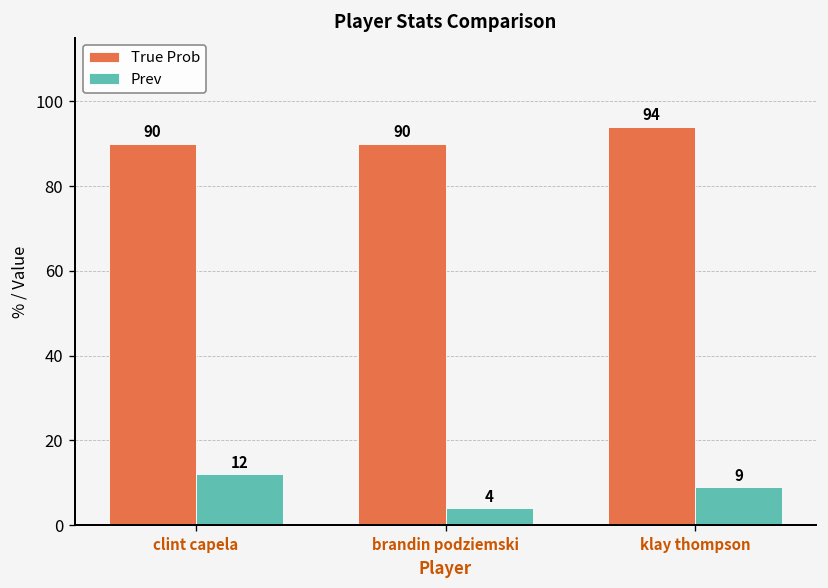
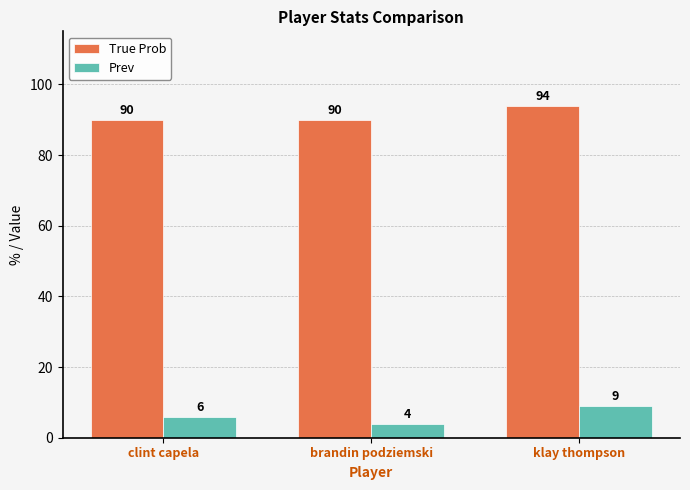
  {
    "True Prob": {
      "clint capela": 90,
      "brandin podziemski": 90,
      "klay thompson": 94
    },
    "Prev": {
-     "clint capela": 12,
+     "clint capela": 6,
      "brandin podziemski": 4,
      "klay thompson": 9
    }
  }
